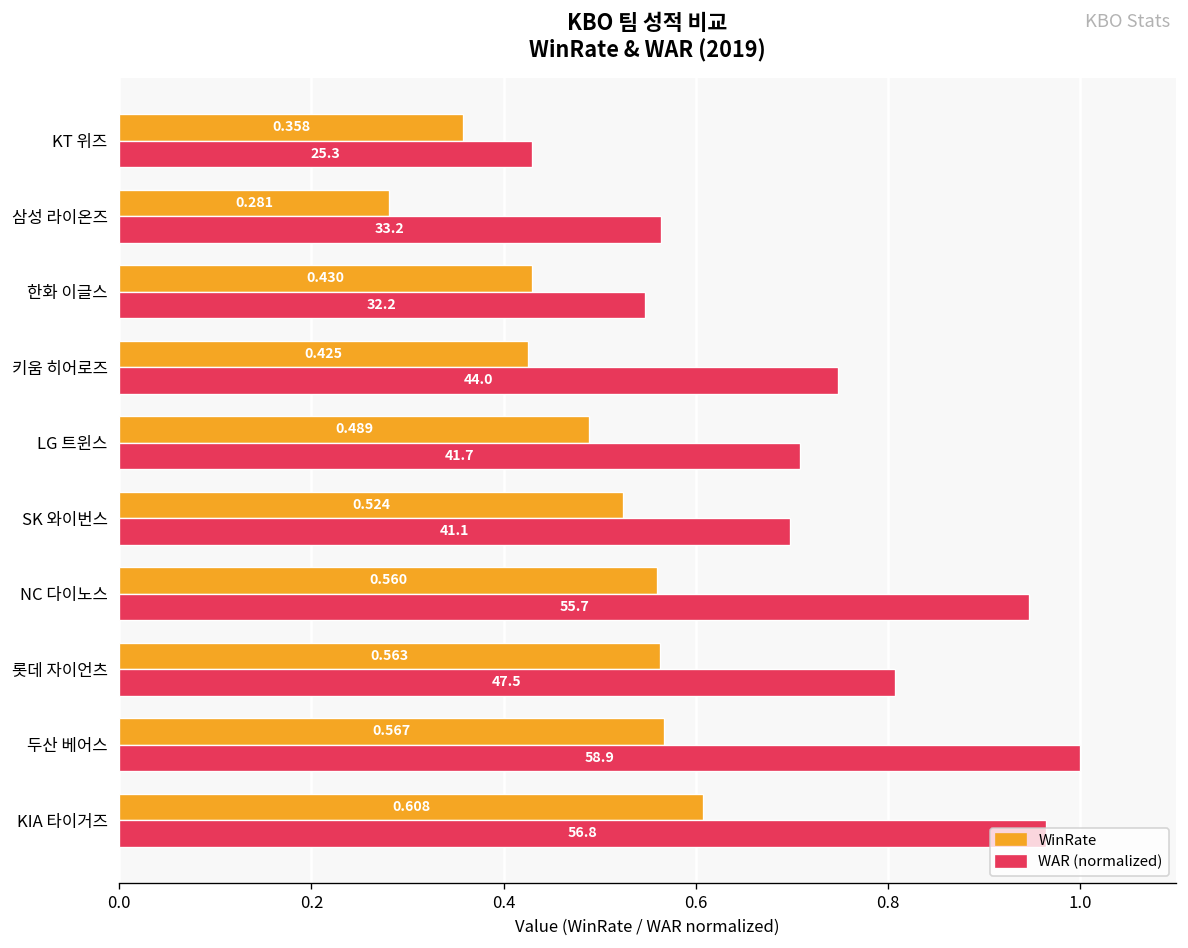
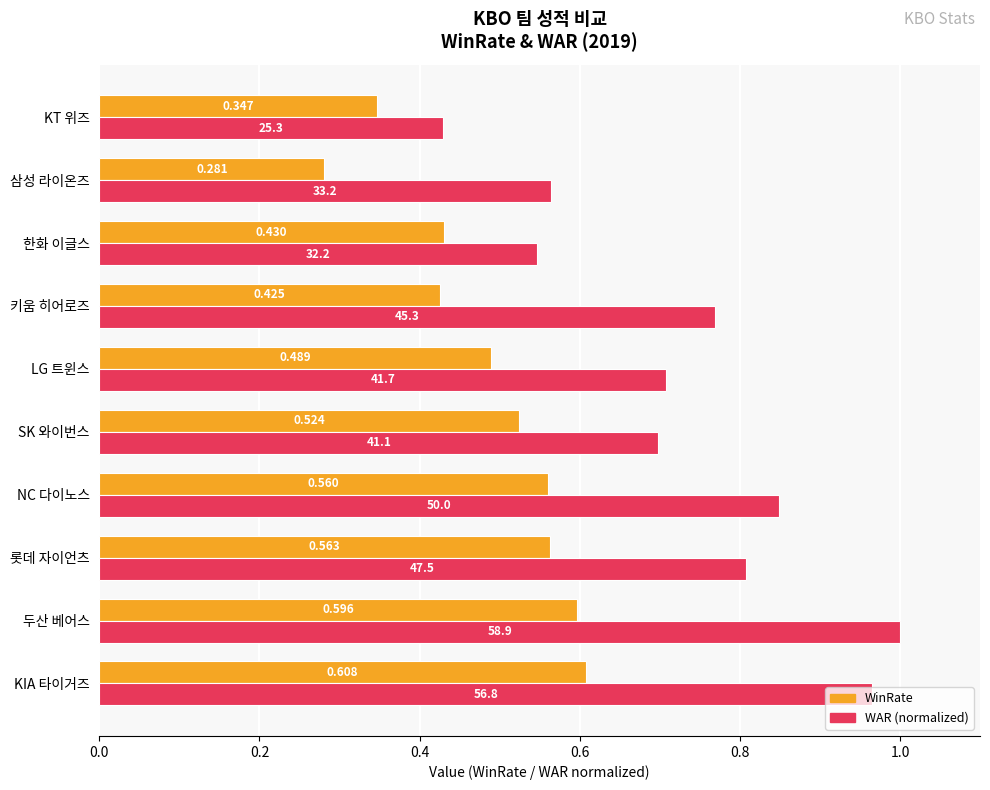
  {
    "WinRate": {
-     "KT 위즈": 0.358,
+     "KT 위즈": 0.347,
      "삼성 라이온즈": 0.281,
      "한화 이글스": 0.430,
      "키움 히어로즈": 0.425,
      "LG 트윈스": 0.489,
      "SK 와이번스": 0.524,
      "NC 다이노스": 0.560,
      "롯데 자이언츠": 0.563,
-     "두산 베어스": 0.567,
+     "두산 베어스": 0.596,
      "KIA 타이거즈": 0.608
    },
    "WAR (normalized)": {
-     "키움 히어로즈": 44.0,
-     "NC 다이노스": 55.7
+     "키움 히어로즈": 45.3,
+     "NC 다이노스": 50.0
    }
  }
